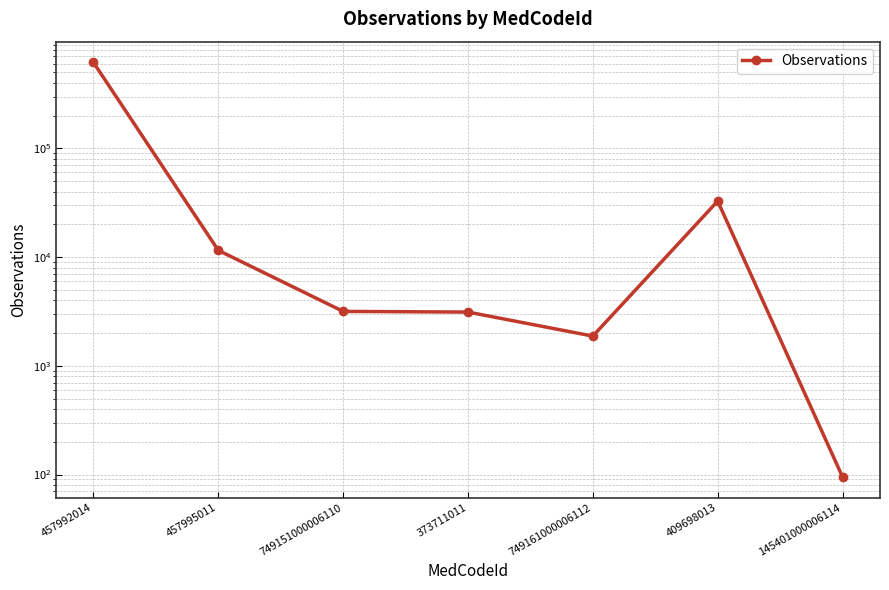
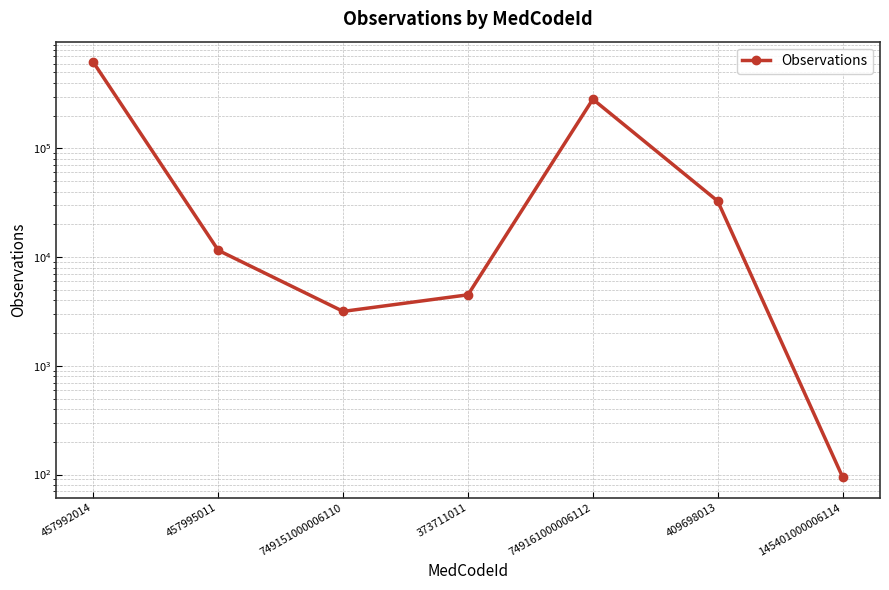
  {
    "457992014": 600000,
    "457995011": 12000,
    "749151000006110": 3200,
-   "373711011": 3100,
-   "749161000006112": 1900,
+   "373711011": 4500,
+   "749161000006112": 280000,
    "409698013": 33000,
    "145401000006114": 100
  }
